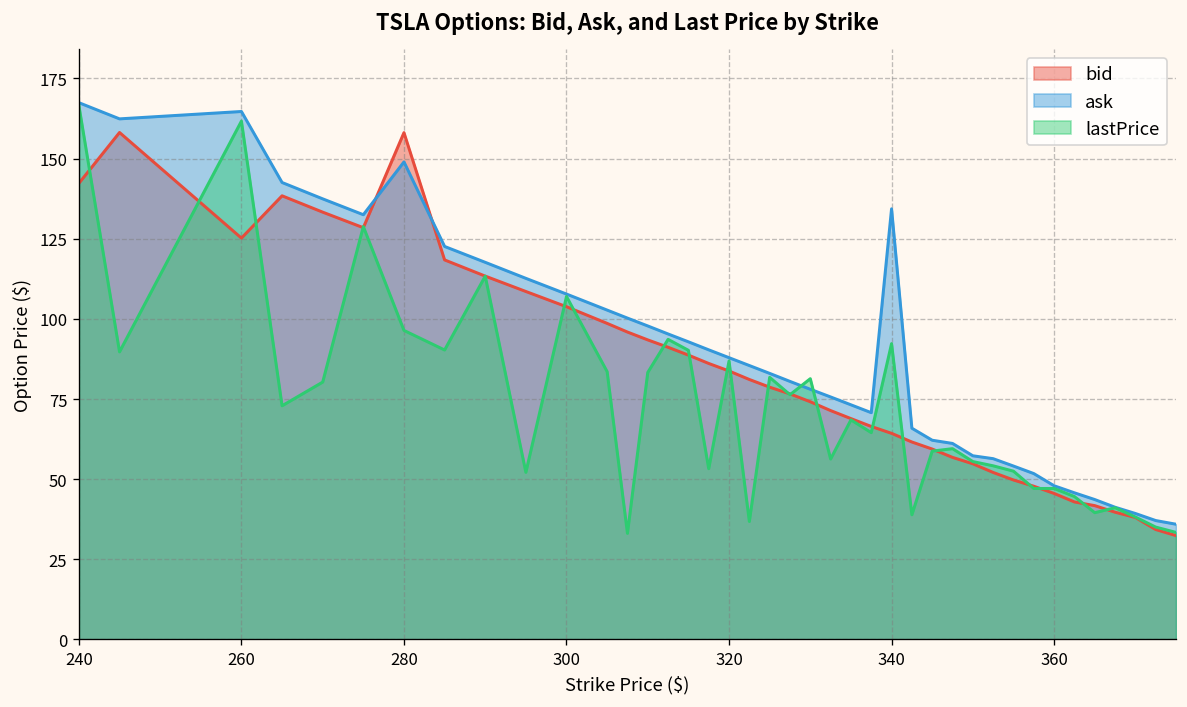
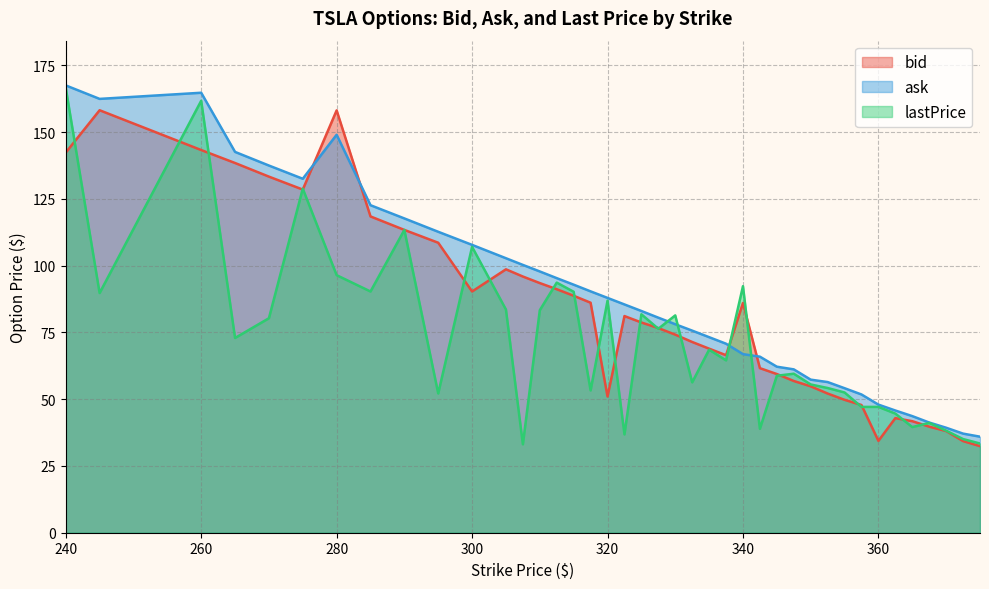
  {
    "bid": {
      "240": 142,
-     "260": 125,
+     "260": 143,
      "280": 158,
-     "300": 104,
-     "320": 84,
-     "340": 64,
-     "360": 46
+     "300": 90,
+     "320": 51,
+     "340": 86,
+     "360": 34
    },
    "ask": {
      "260": 165,
      "280": 149,
      "320": 88,
-     "340": 134
+     "340": 67
    },
    "lastPrice": {
      "260": 162,
      "280": 96,
      "320": 87,
      "340": 92
    }
  }
